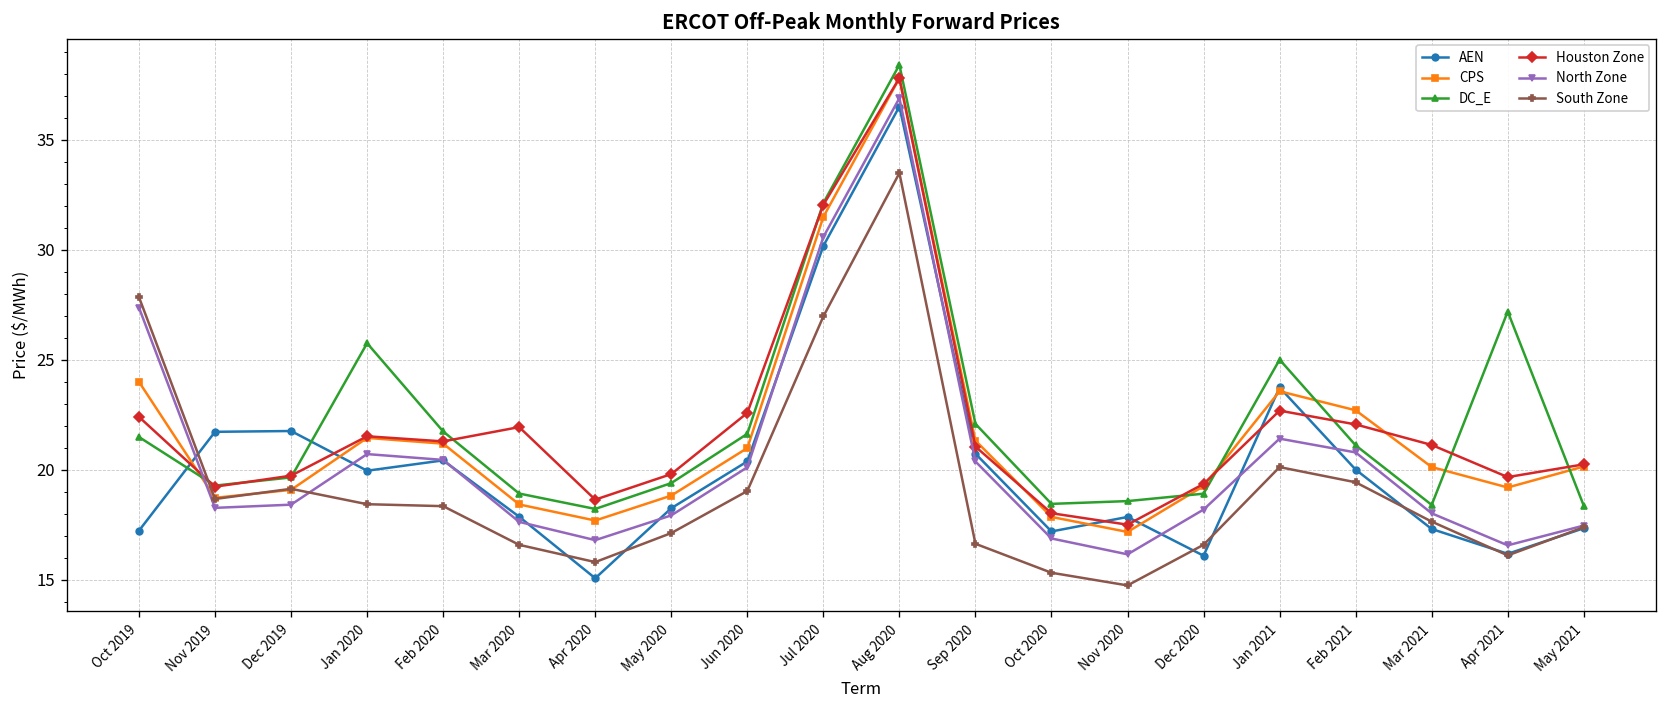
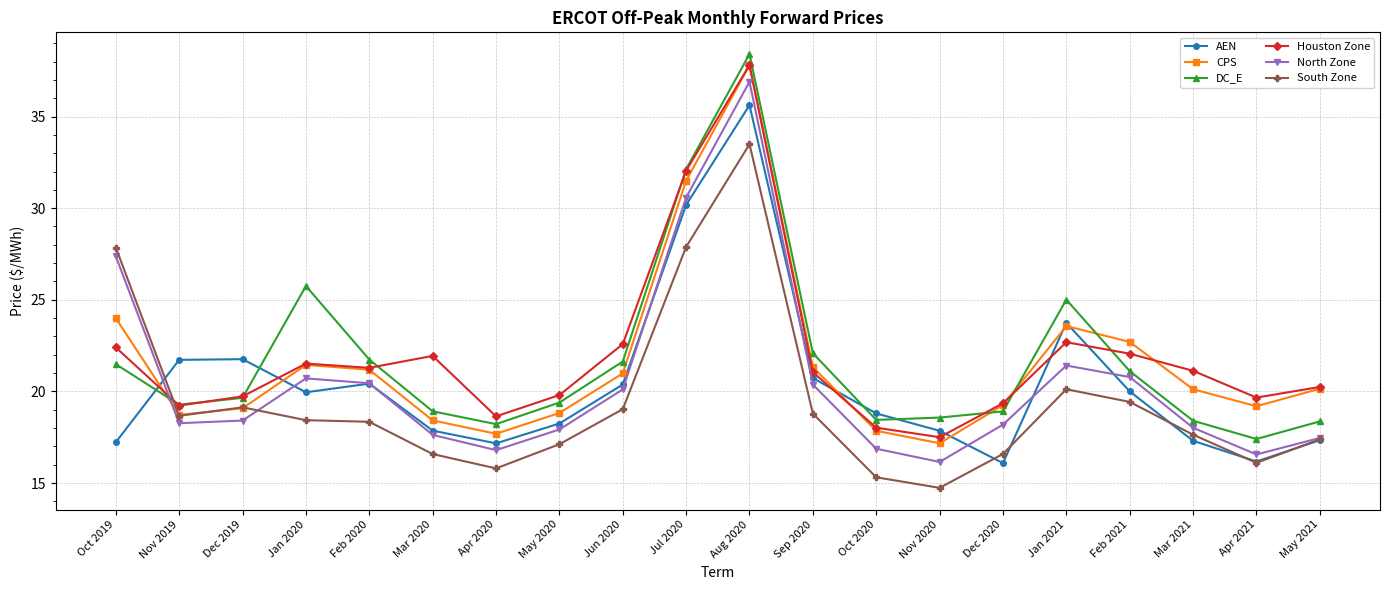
  {
    "AEN": {
      "Oct 2019": 17.2,
      "Nov 2019": 21.7,
      "Dec 2019": 21.8,
      "Jan 2020": 20.0,
      "Mar 2020": 17.9,
-     "Apr 2020": 15.1,
+     "Apr 2020": 17.2,
      "May 2020": 18.2,
      "Jun 2020": 20.4,
      "Jul 2020": 30.2,
-     "Aug 2020": 36.5,
+     "Aug 2020": 35.6,
      "Sep 2020": 20.7,
-     "Oct 2020": 17.2,
+     "Oct 2020": 18.8,
      "Nov 2020": 17.8,
      "Dec 2020": 16.1,
      "Jan 2021": 23.7,
      "Feb 2021": 20.0,
      "Mar 2021": 17.3
    },
    "CPS": {
      "Oct 2019": 24.0,
      "Mar 2020": 18.4,
      "Apr 2020": 17.7,
      "May 2020": 18.8,
      "Jun 2020": 21.0,
      "Jul 2020": 31.5,
      "Sep 2020": 21.3,
      "Oct 2020": 17.9,
      "Nov 2020": 17.2,
      "Jan 2021": 23.6,
      "Feb 2021": 22.7,
      "Mar 2021": 20.1,
      "Apr 2021": 19.2
    },
    "DC_E": {
      "Oct 2019": 21.5,
      "Jan 2020": 25.8,
      "Feb 2020": 21.7,
      "Mar 2020": 18.9,
      "Apr 2020": 18.2,
      "May 2020": 19.4,
      "Jun 2020": 21.6,
      "Aug 2020": 38.4,
      "Sep 2020": 22.1,
      "Oct 2020": 18.4,
      "Nov 2020": 18.6,
      "Dec 2020": 18.9,
      "Jan 2021": 25.0,
      "Feb 2021": 21.1,
      "Mar 2021": 18.4,
-     "Apr 2021": 27.2,
+     "Apr 2021": 17.4,
      "May 2021": 18.4
    },
    "Houston Zone": {
      "Oct 2019": 22.4,
      "Mar 2020": 21.9,
      "Apr 2020": 18.6,
      "May 2020": 19.8,
      "Jun 2020": 22.6,
      "Sep 2020": 21.0,
      "Oct 2020": 18.0,
      "Nov 2020": 17.5,
      "Jan 2021": 22.7,
      "Feb 2021": 22.1,
      "Mar 2021": 21.1,
      "Apr 2021": 19.7
    },
    "North Zone": {
      "Oct 2019": 27.4,
      "Nov 2019": 18.3,
      "Dec 2019": 18.4,
      "Jan 2020": 20.7,
      "Mar 2020": 17.6,
      "Apr 2020": 16.8,
      "May 2020": 17.9,
      "Jun 2020": 20.1,
      "Jul 2020": 30.6,
      "Aug 2020": 36.9,
      "Sep 2020": 20.4,
      "Oct 2020": 16.9,
      "Nov 2020": 16.2,
      "Dec 2020": 18.2,
      "Jan 2021": 21.4,
      "Feb 2021": 20.8,
      "Mar 2021": 18.0,
      "Apr 2021": 16.6
    },
    "South Zone": {
      "Oct 2019": 27.8,
      "Jan 2020": 18.4,
      "Feb 2020": 18.3,
      "Mar 2020": 16.6,
      "Apr 2020": 15.8,
      "May 2020": 17.1,
      "Jun 2020": 19.0,
-     "Jul 2020": 27.0,
+     "Jul 2020": 27.9,
      "Aug 2020": 33.5,
-     "Sep 2020": 16.6,
+     "Sep 2020": 18.8,
      "Oct 2020": 15.3,
      "Nov 2020": 14.7,
      "Dec 2020": 16.6,
      "Jan 2021": 20.1,
      "Feb 2021": 19.4,
      "Mar 2021": 17.6
    }
  }
